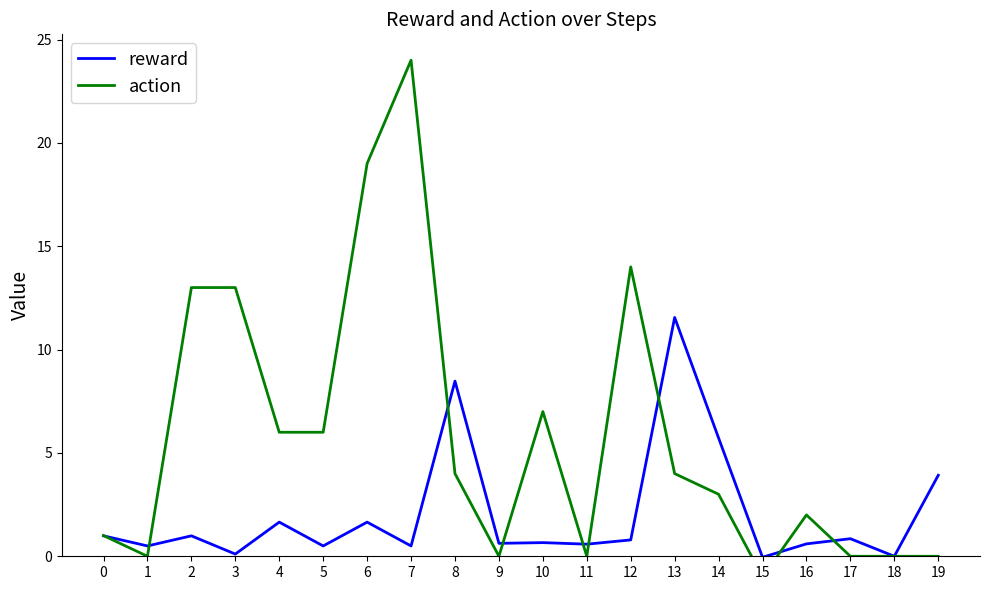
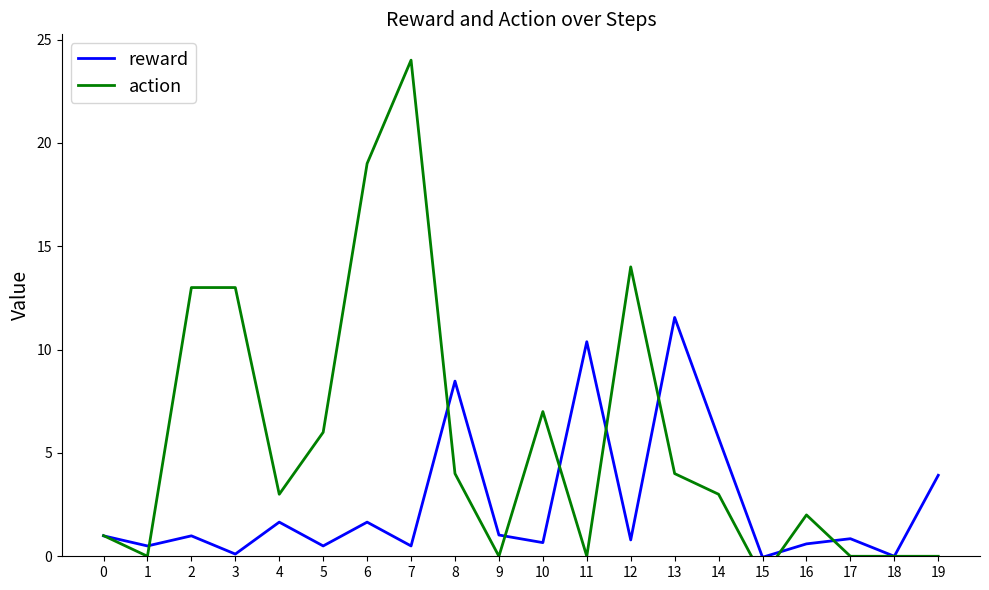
  {
    "reward": {
      "1": 0.5,
      "2": 1.0,
      "3": 0.1,
      "4": 1.7,
      "5": 0.5,
      "6": 1.7,
      "7": 0.5,
      "8": 8.5,
-     "9": 0.6,
+     "9": 1.0,
      "10": 0.7,
-     "11": 0.6,
+     "11": 10.4,
      "12": 0.8,
      "13": 11.6,
      "14": 5.7,
      "15": 0.0,
      "16": 0.6,
      "17": 0.9,
      "19": 3.9
    },
    "action": {
      "1": 0,
      "2": 13,
      "3": 13,
-     "4": 6,
+     "4": 3,
      "5": 6,
      "6": 19,
      "7": 24,
      "8": 4,
      "9": 0,
      "10": 7,
      "11": 0,
      "12": 14,
      "13": 4,
      "14": 3,
      "16": 2,
      "17": 0,
      "19": 0
    }
  }
